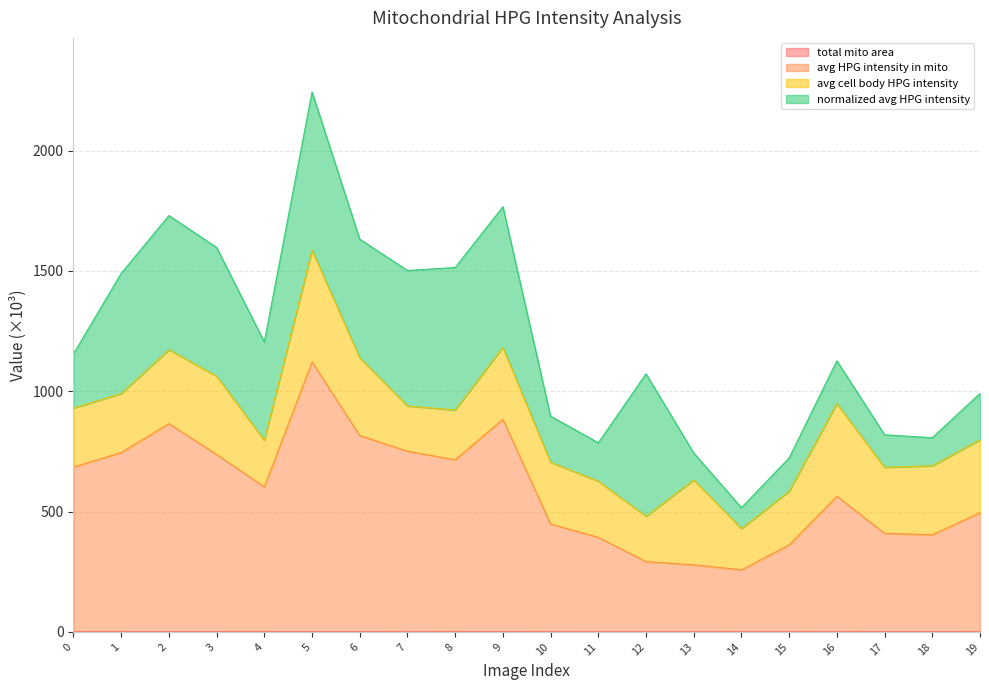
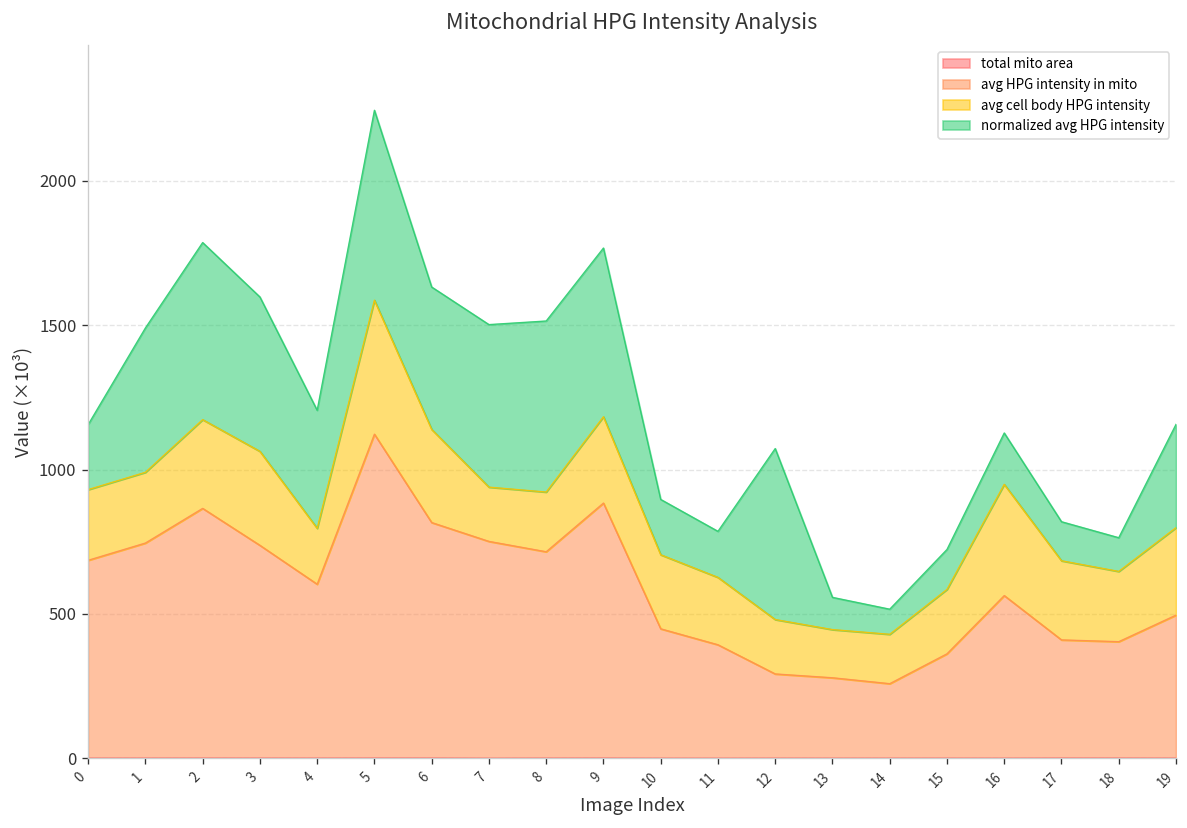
  {
    "avg cell body HPG intensity": {
      "0": 240,
      "1": 250,
      "2": 310,
      "3": 330,
      "4": 190,
      "5": 460,
      "6": 320,
      "7": 190,
      "8": 210,
      "9": 300,
      "10": 260,
      "11": 230,
      "12": 190,
-     "13": 350,
+     "13": 170,
      "14": 170,
      "15": 220,
      "16": 390,
      "17": 270,
-     "18": 290,
+     "18": 240,
      "19": 300
    },
    "normalized avg HPG intensity": {
      "0": 230,
      "1": 500,
-     "2": 560,
+     "2": 610,
      "3": 530,
      "4": 410,
      "5": 660,
      "6": 490,
      "7": 560,
      "8": 590,
      "9": 580,
      "10": 190,
      "11": 160,
      "12": 590,
      "13": 110,
      "14": 90,
      "15": 140,
      "16": 180,
      "17": 140,
      "18": 120,
-     "19": 190
+     "19": 360
    }
  }
